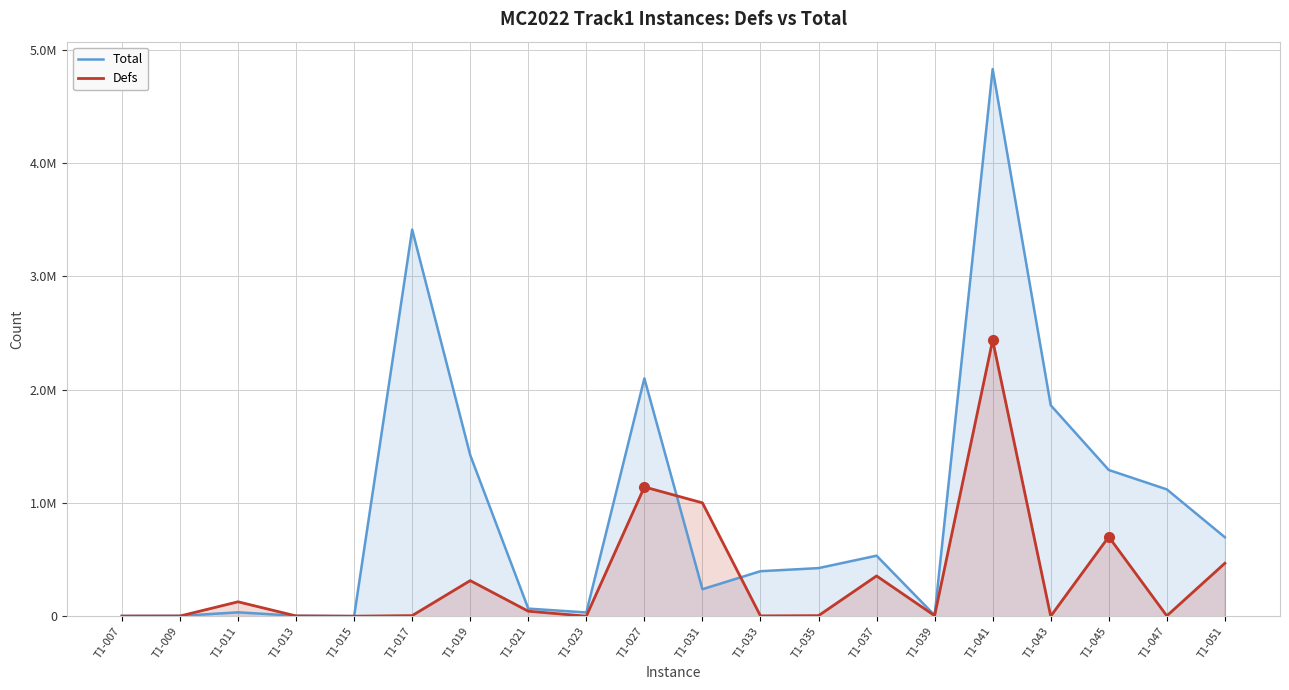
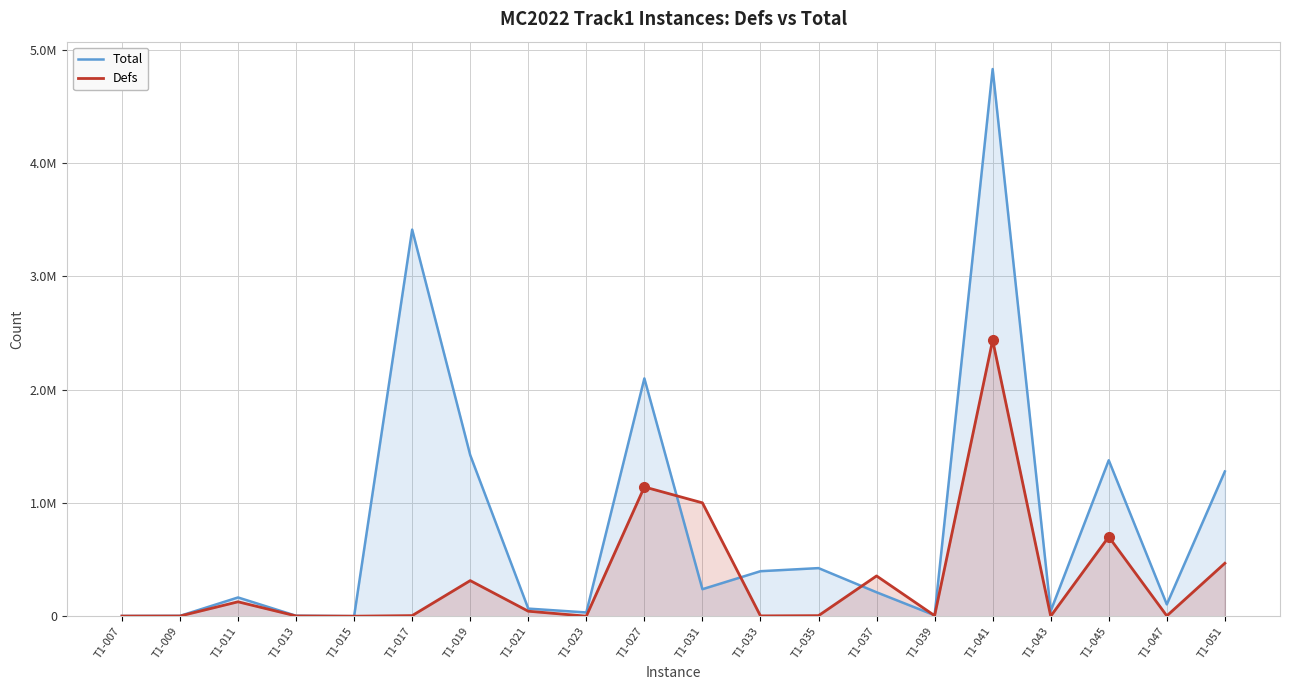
  {
    "Total": {
-     "T1-011": 30000,
+     "T1-011": 170000,
      "T1-017": 3410000,
      "T1-019": 1420000,
      "T1-021": 70000,
      "T1-023": 30000,
      "T1-027": 2100000,
      "T1-031": 240000,
      "T1-033": 400000,
      "T1-035": 420000,
-     "T1-037": 530000,
+     "T1-037": 210000,
      "T1-041": 4830000,
-     "T1-043": 1860000,
-     "T1-045": 1290000,
-     "T1-047": 1120000,
-     "T1-051": 700000
+     "T1-043": 50000,
+     "T1-045": 1380000,
+     "T1-047": 100000,
+     "T1-051": 1280000
    }
  }
